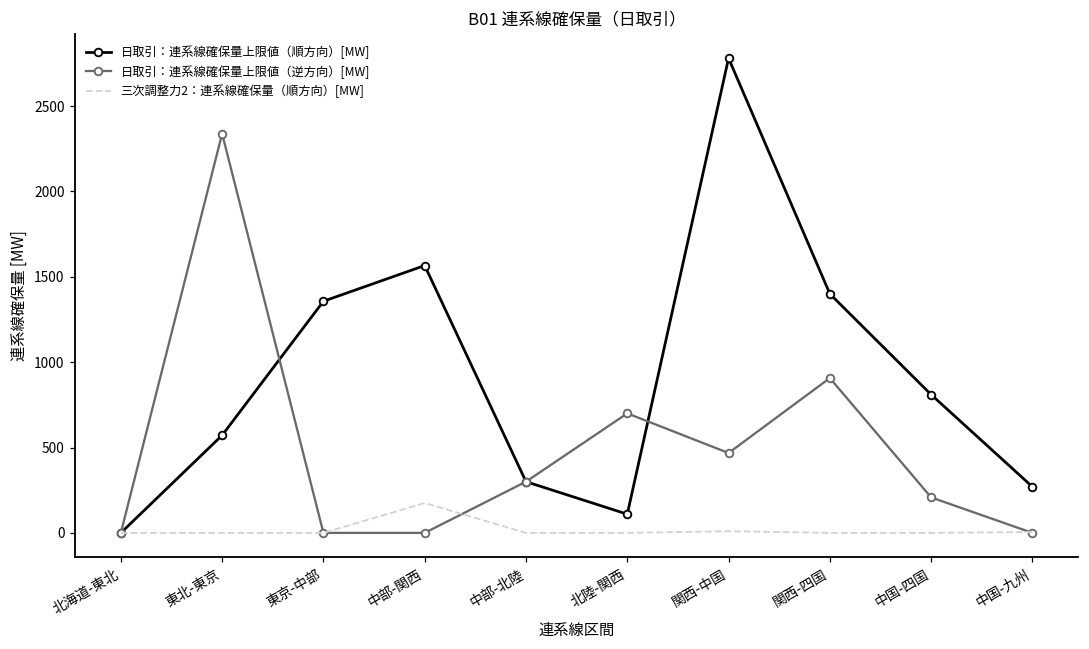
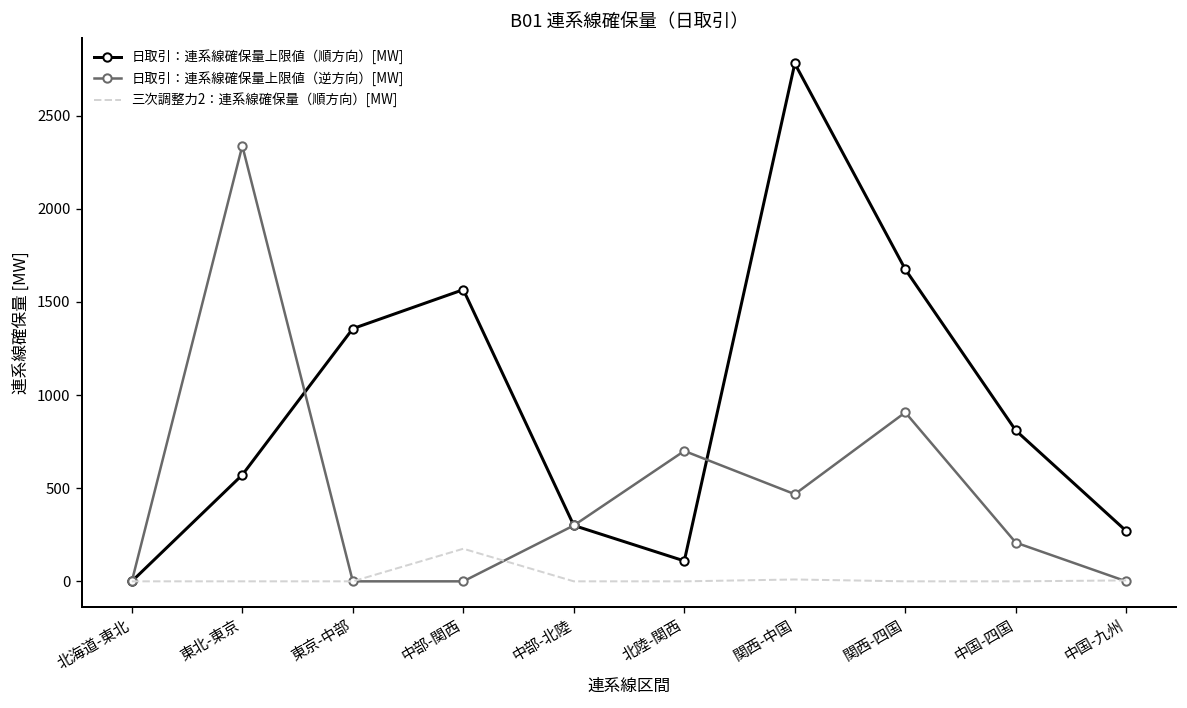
  {
    "日取引：連系線確保量上限値（順方向）[MW]": {
      "東北-東京": 570,
      "東京-中部": 1360,
      "中部-関西": 1570,
      "北陸-関西": 110,
      "関西-中国": 2780,
-     "関西-四国": 1400,
+     "関西-四国": 1680,
      "中国-四国": 810,
      "中国-九州": 270
    },
    "日取引：連系線確保量上限値（逆方向）[MW]": {
      "東北-東京": 2340,
      "中部-関西": 0,
      "北陸-関西": 700,
      "関西-中国": 470,
      "関西-四国": 910,
      "中国-四国": 210
    },
    "三次調整力2：連系線確保量（順方向）[MW]": {
      "東北-東京": 0,
      "中部-関西": 180,
      "中部-北陸": 0,
      "北陸-関西": 0,
      "関西-中国": 10,
      "関西-四国": 0,
      "中国-四国": 0
    }
  }
